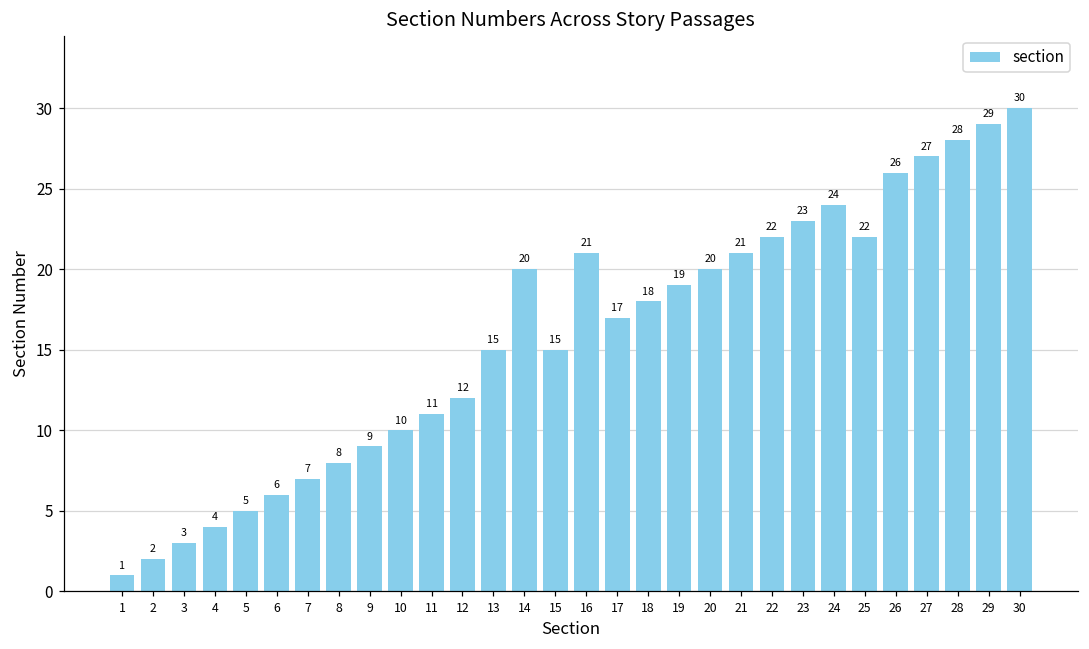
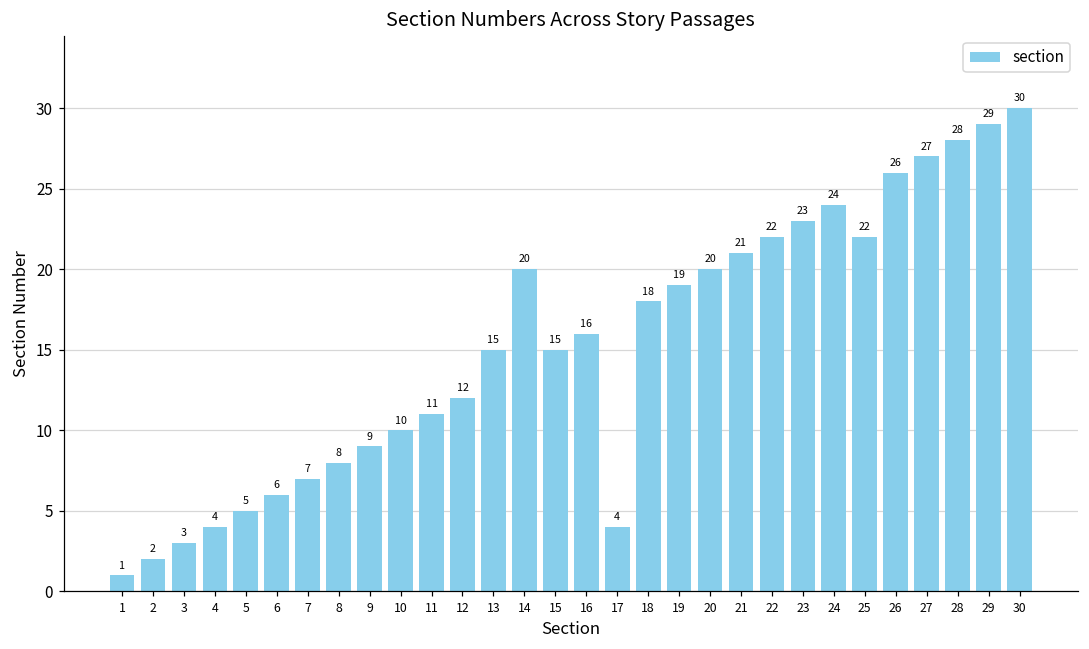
  {
    "1": 1,
    "2": 2,
    "3": 3,
    "4": 4,
    "5": 5,
    "6": 6,
    "7": 7,
    "8": 8,
    "9": 9,
    "10": 10,
    "11": 11,
    "12": 12,
    "13": 15,
    "14": 20,
    "15": 15,
-   "16": 21,
-   "17": 17,
+   "16": 16,
+   "17": 4,
    "18": 18,
    "19": 19,
    "20": 20,
    "21": 21,
    "22": 22,
    "23": 23,
    "24": 24,
    "25": 22,
    "26": 26,
    "27": 27,
    "28": 28,
    "29": 29,
    "30": 30
  }
